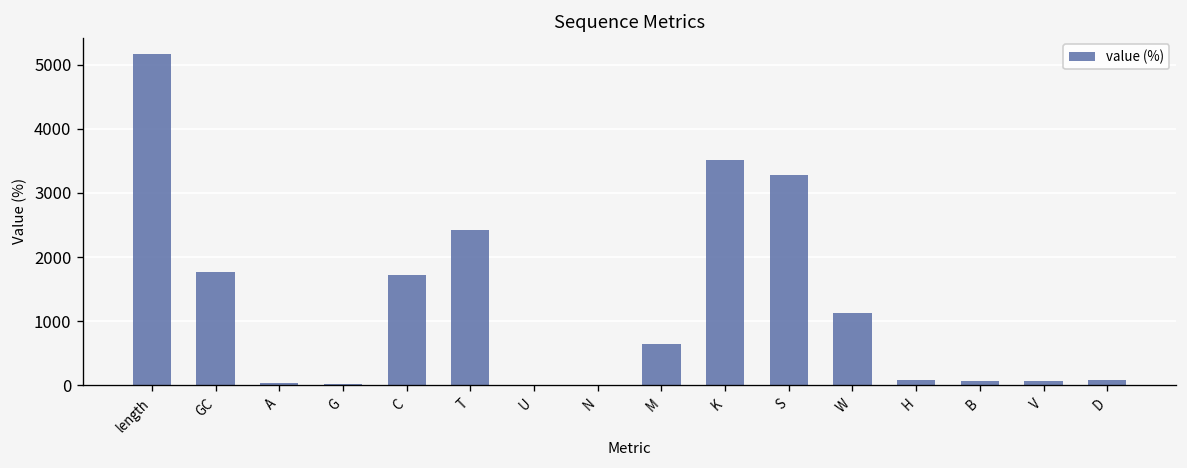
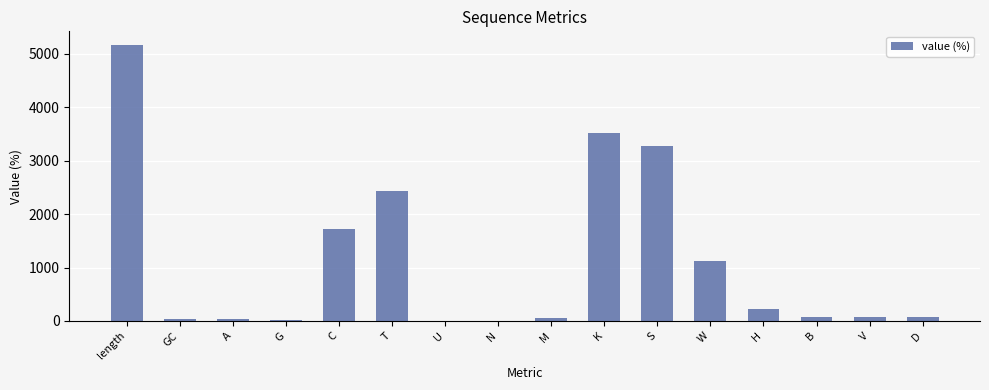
  {
    "length": 5200,
-   "GC": 1800,
+   "GC": 0,
    "C": 1700,
    "T": 2400,
    "U": 0,
    "N": 0,
-   "M": 600,
+   "M": 0,
    "K": 3500,
    "S": 3300,
    "W": 1100,
-   "H": 100,
+   "H": 200,
    "B": 100,
    "V": 100,
    "D": 100
  }
